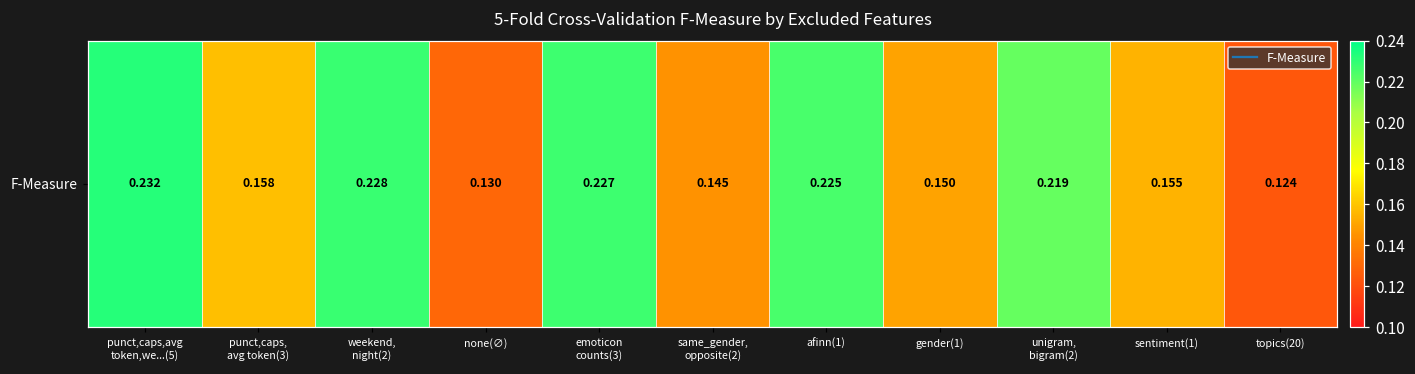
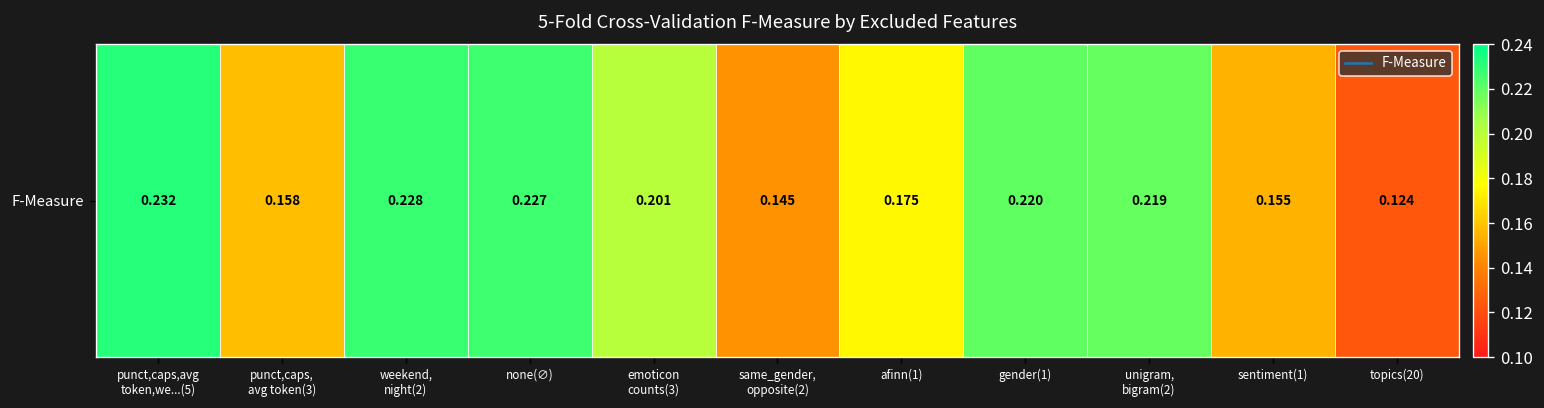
  {
    "F-Measure": {
      "punct,caps,avg token,we...(5)": 0.232,
      "punct,caps, avg token(3)": 0.158,
      "weekend, night(2)": 0.228,
-     "none(∅)": 0.130,
-     "emoticon counts(3)": 0.227,
+     "none(∅)": 0.227,
+     "emoticon counts(3)": 0.201,
      "same_gender, opposite(2)": 0.145,
-     "afinn(1)": 0.225,
-     "gender(1)": 0.150,
+     "afinn(1)": 0.175,
+     "gender(1)": 0.220,
      "unigram, bigram(2)": 0.219,
      "sentiment(1)": 0.155,
      "topics(20)": 0.124
    }
  }
